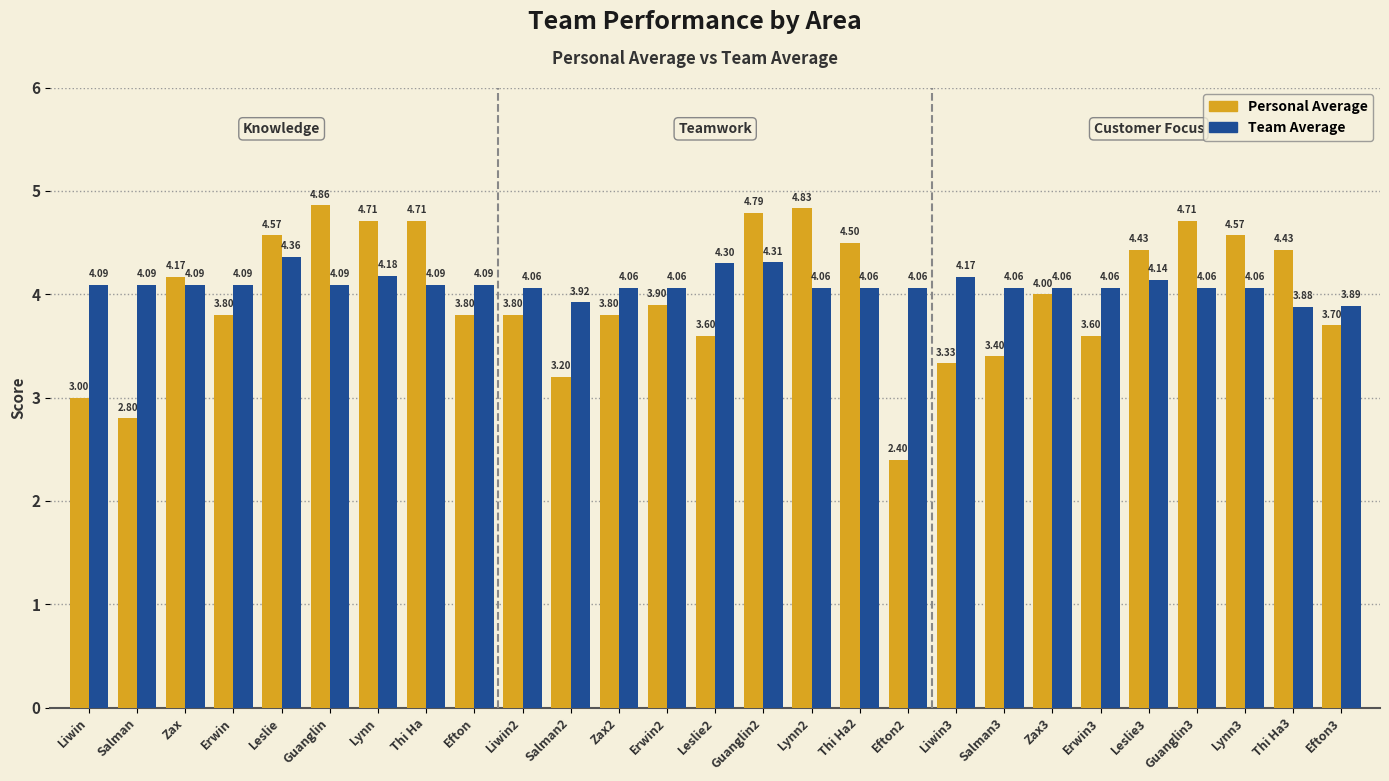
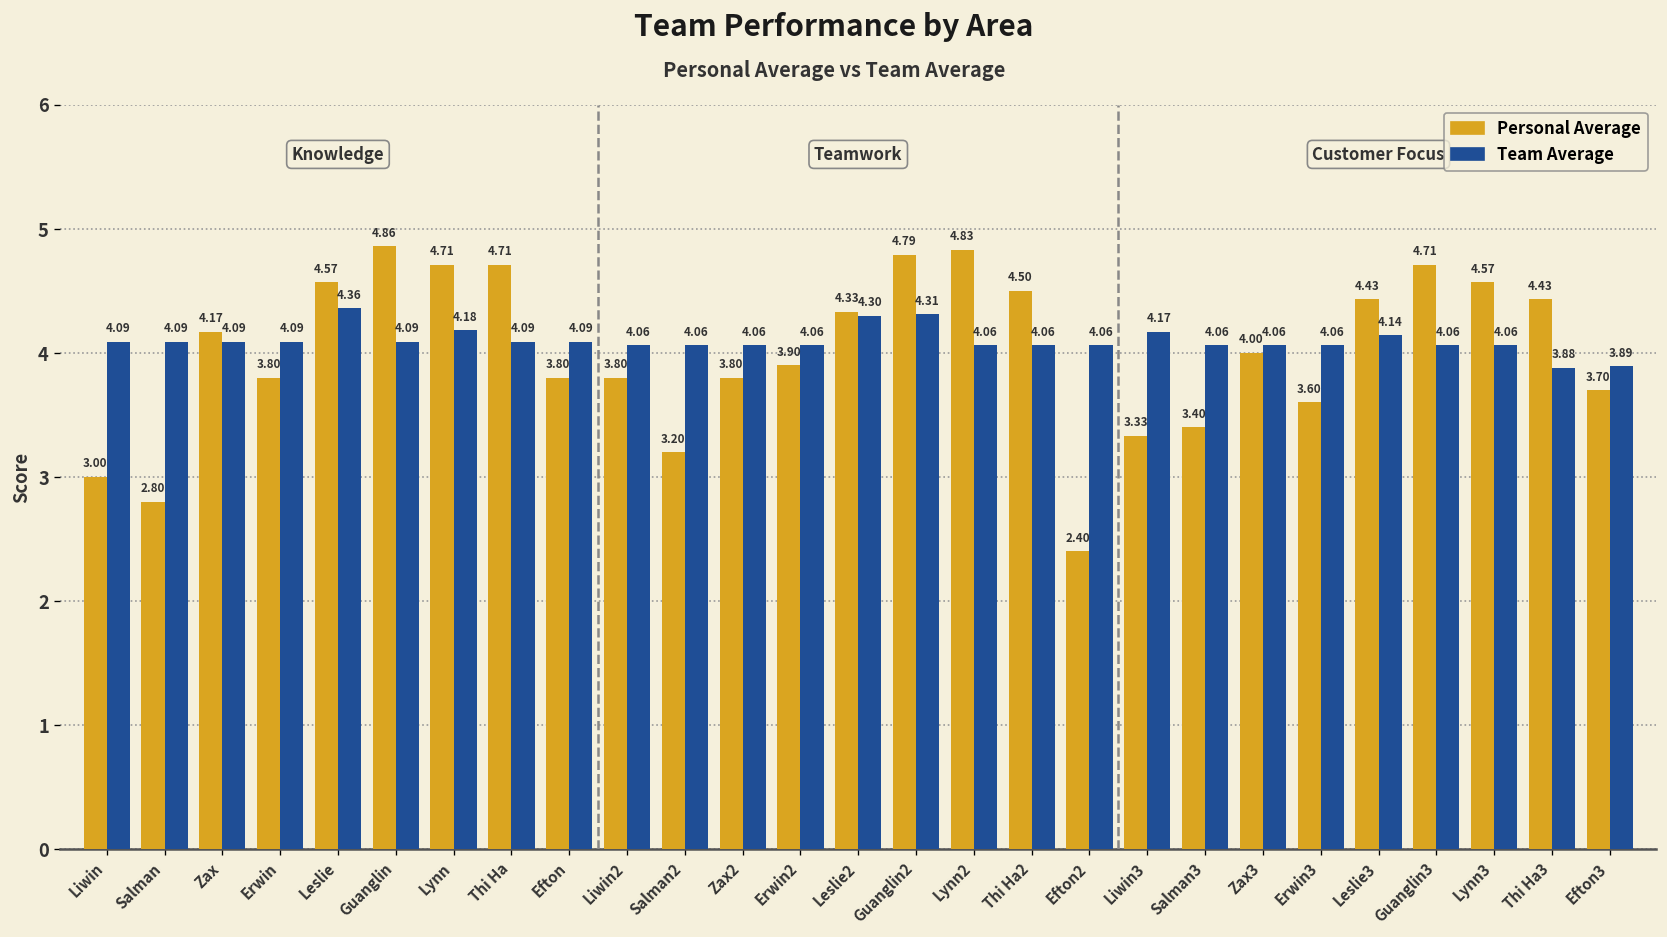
  {
    "Personal Average": {
      "Liwin": 3.00,
      "Salman": 2.80,
      "Zax": 4.17,
      "Erwin": 3.80,
      "Leslie": 4.57,
      "Guanglin": 4.86,
      "Lynn": 4.71,
      "Thi Ha": 4.71,
      "Efton": 3.80,
      "Liwin2": 3.80,
      "Salman2": 3.20,
      "Zax2": 3.80,
      "Erwin2": 3.90,
-     "Leslie2": 3.60,
+     "Leslie2": 4.33,
      "Guanglin2": 4.79,
      "Lynn2": 4.83,
      "Thi Ha2": 4.50,
      "Efton2": 2.40,
      "Liwin3": 3.33,
      "Salman3": 3.40,
      "Zax3": 4.00,
      "Erwin3": 3.60,
      "Leslie3": 4.43,
      "Guanglin3": 4.71,
      "Lynn3": 4.57,
      "Thi Ha3": 4.43,
      "Efton3": 3.70
    },
    "Team Average": {
      "Liwin": 4.09,
      "Salman": 4.09,
      "Zax": 4.09,
      "Erwin": 4.09,
      "Leslie": 4.36,
      "Guanglin": 4.09,
      "Lynn": 4.18,
      "Thi Ha": 4.09,
      "Efton": 4.09,
      "Liwin2": 4.06,
-     "Salman2": 3.92,
+     "Salman2": 4.06,
      "Zax2": 4.06,
      "Erwin2": 4.06,
      "Leslie2": 4.30,
      "Guanglin2": 4.31,
      "Lynn2": 4.06,
      "Thi Ha2": 4.06,
      "Efton2": 4.06,
      "Liwin3": 4.17,
      "Salman3": 4.06,
      "Zax3": 4.06,
      "Erwin3": 4.06,
      "Leslie3": 4.14,
      "Guanglin3": 4.06,
      "Lynn3": 4.06,
      "Thi Ha3": 3.88,
      "Efton3": 3.89
    }
  }
